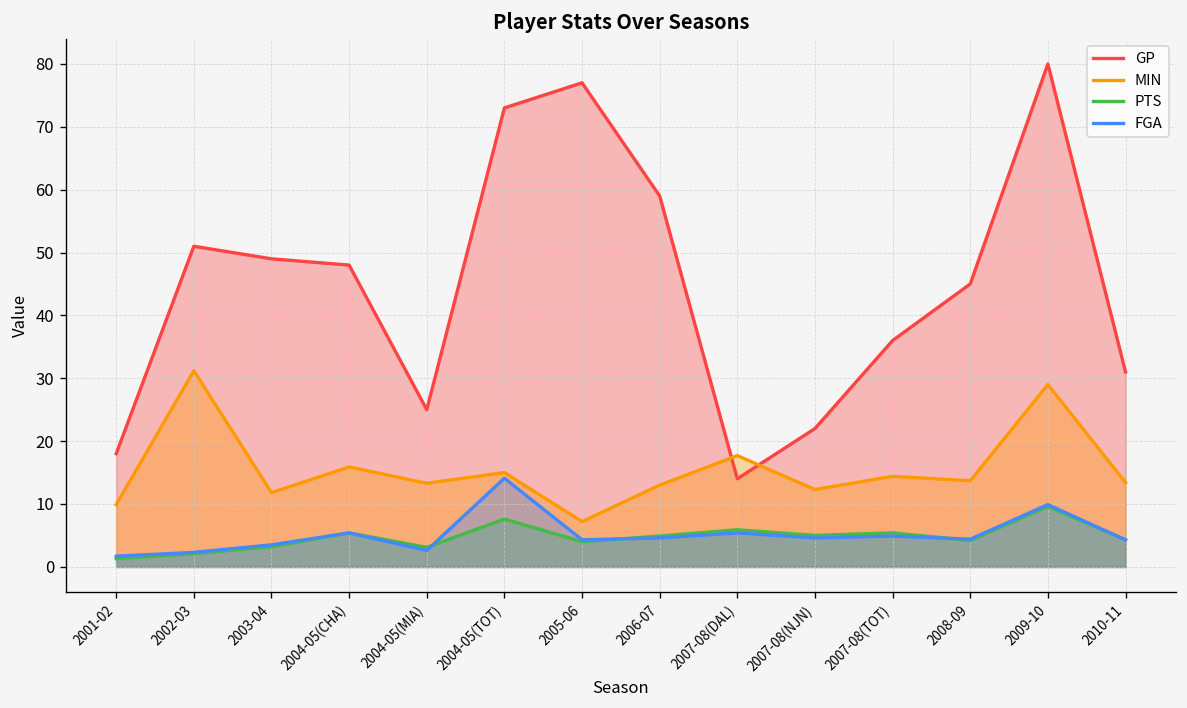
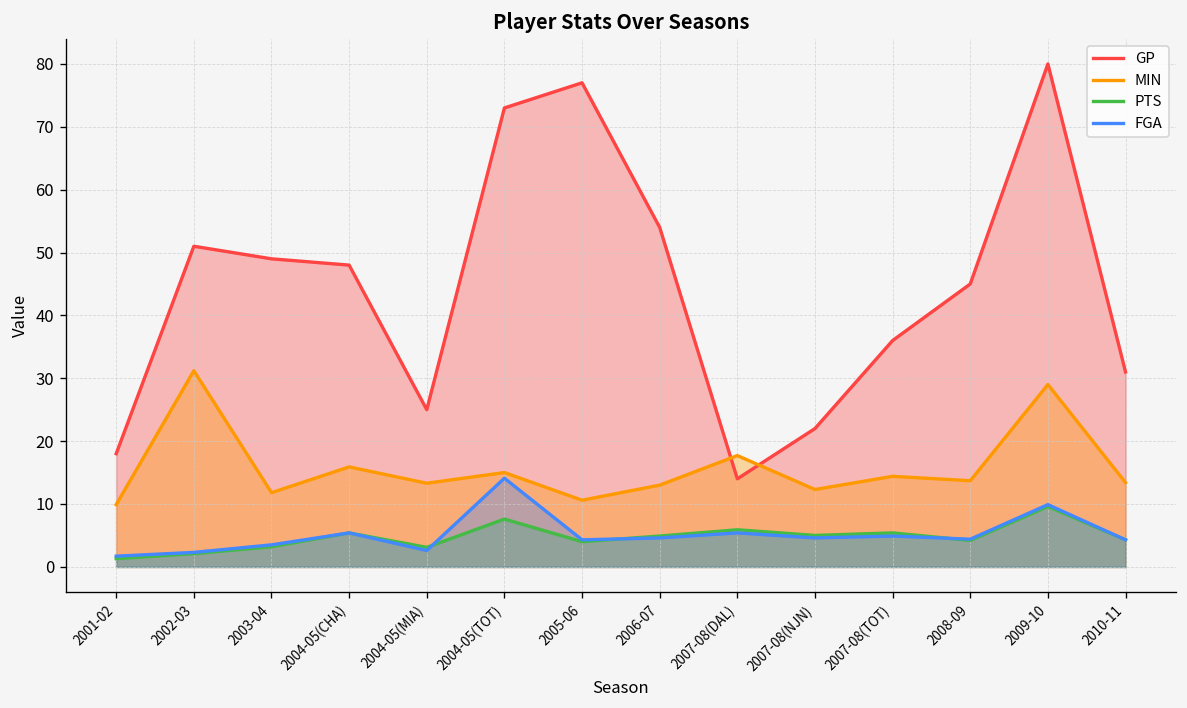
  {
    "GP": {
      "2001-02": 18,
      "2002-03": 51,
      "2003-04": 49,
      "2004-05(CHA)": 48,
      "2004-05(MIA)": 25,
      "2004-05(TOT)": 73,
      "2005-06": 77,
-     "2006-07": 59,
+     "2006-07": 54,
      "2007-08(DAL)": 14,
      "2007-08(NJN)": 22,
      "2007-08(TOT)": 36,
      "2008-09": 45,
      "2009-10": 80,
      "2010-11": 31
    },
    "MIN": {
      "2001-02": 10,
      "2002-03": 31,
      "2003-04": 12,
      "2004-05(CHA)": 16,
      "2004-05(MIA)": 13,
      "2004-05(TOT)": 15,
-     "2005-06": 7,
+     "2005-06": 11,
      "2006-07": 13,
      "2007-08(DAL)": 18,
      "2007-08(NJN)": 12,
      "2007-08(TOT)": 14,
      "2008-09": 14,
      "2009-10": 29,
      "2010-11": 13
    },
    "PTS": {
      "2004-05(MIA)": 3,
      "2004-05(TOT)": 8,
      "2007-08(DAL)": 6,
      "2007-08(TOT)": 5
    },
    "FGA": {
      "2004-05(MIA)": 3,
      "2004-05(TOT)": 14,
      "2007-08(DAL)": 5,
      "2007-08(TOT)": 5
    }
  }
